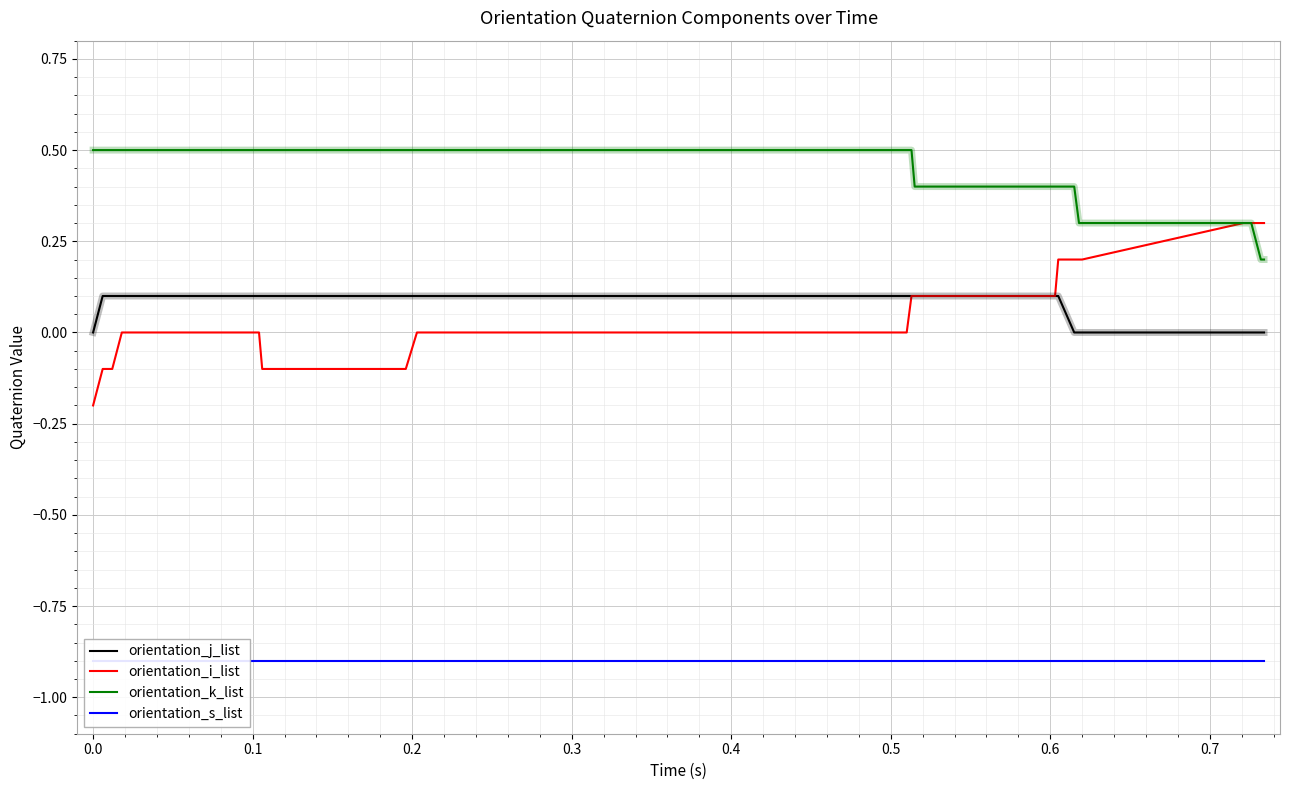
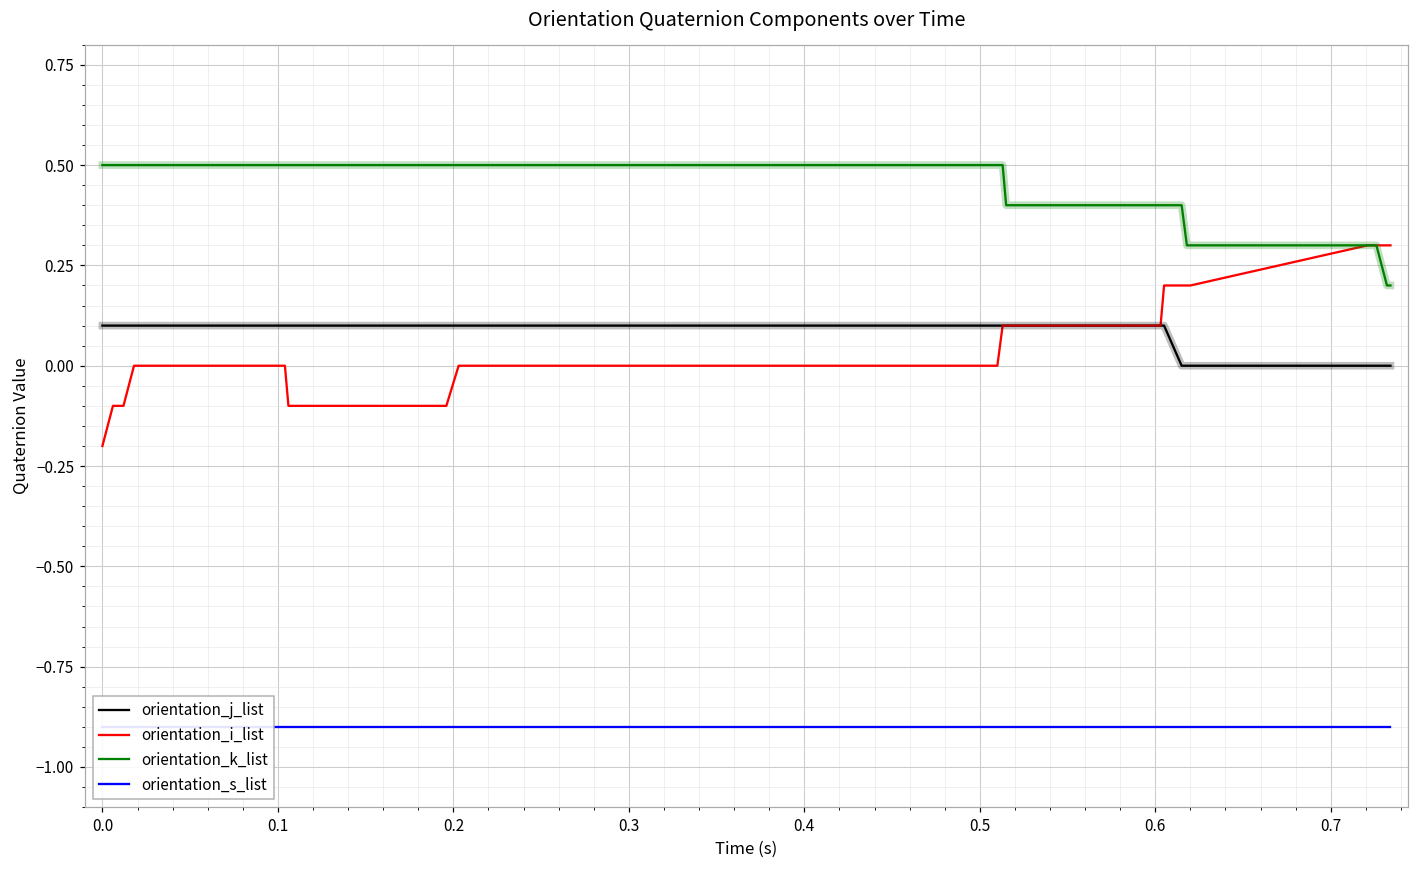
  {
    "orientation_j_list": {
-     "0.0": 0.0
+     "0.0": 0.1
    },
    "orientation_i_list": {
      "0.0": -0.2
    },
    "orientation_k_list": {
      "0.0": 0.5
    }
  }
